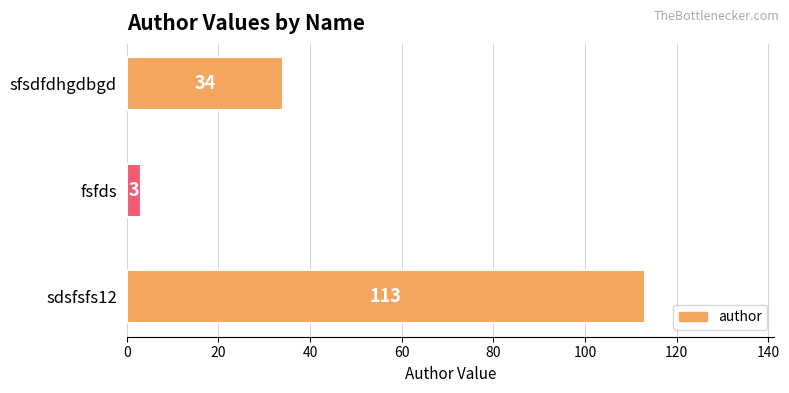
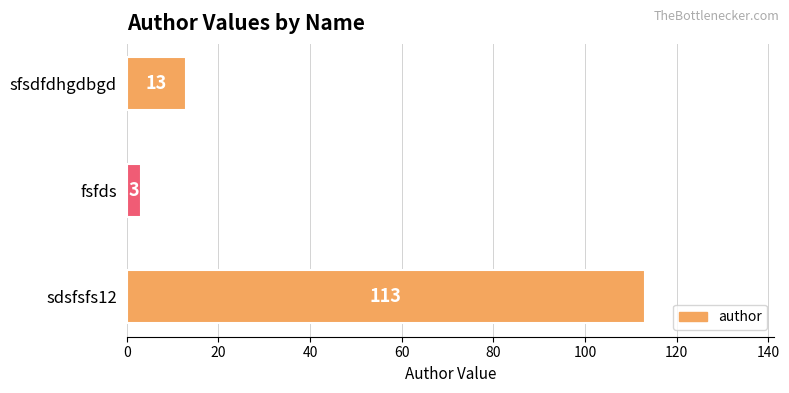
  {
-   "sfsdfdhgdbgd": 34,
+   "sfsdfdhgdbgd": 13,
    "fsfds": 3,
    "sdsfsfs12": 113
  }
